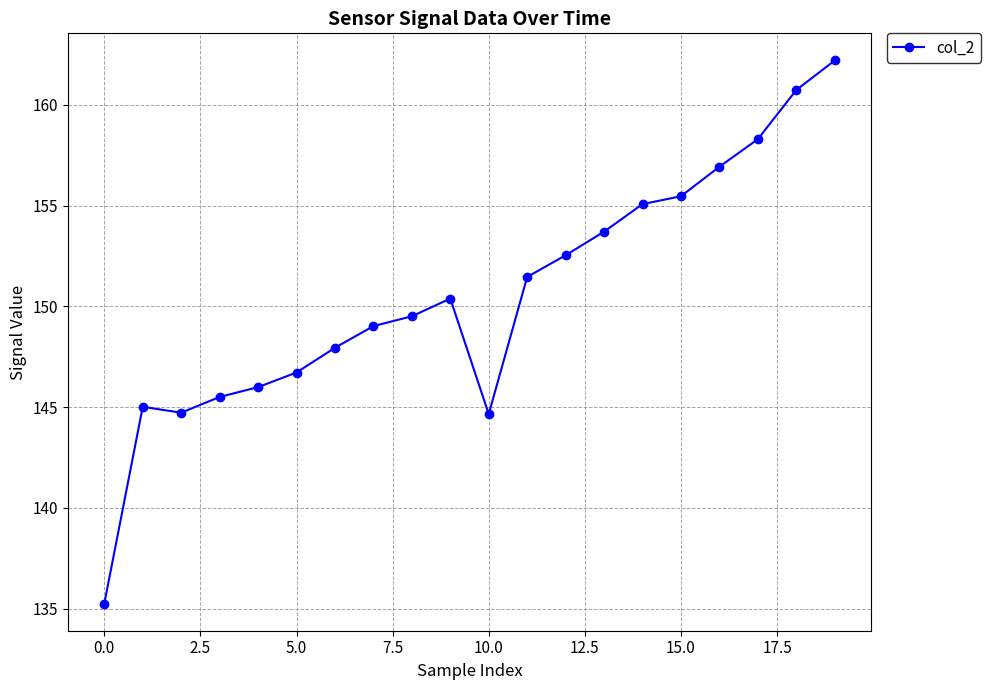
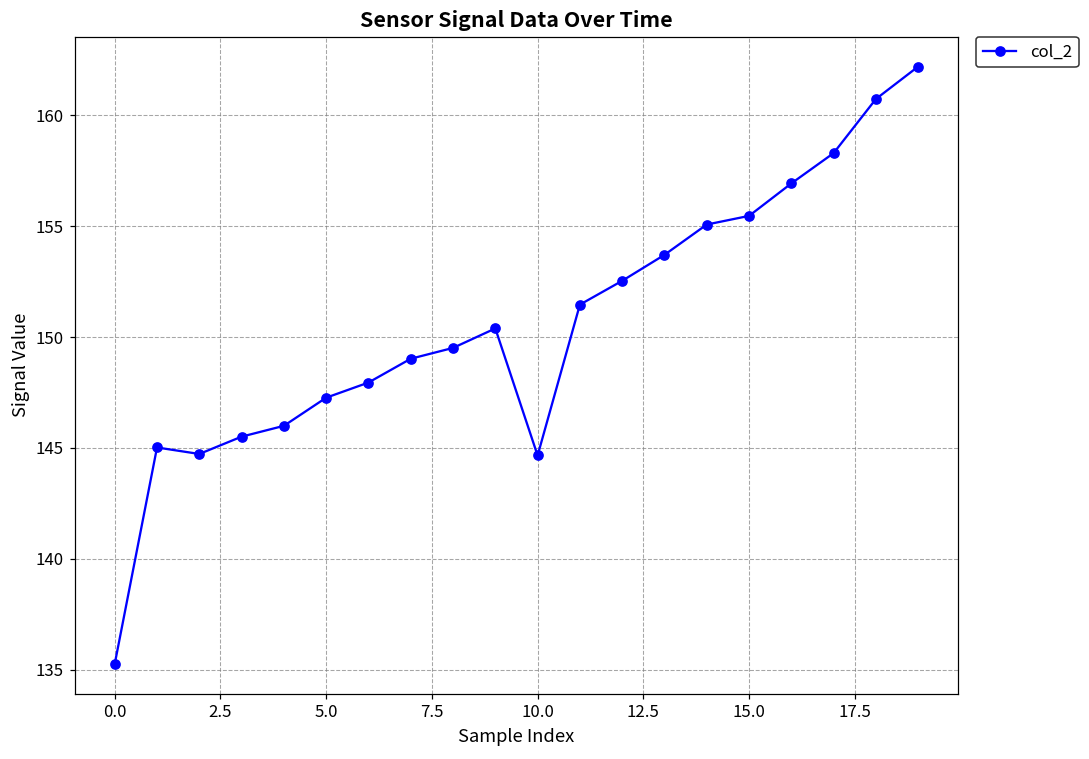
  {
    "0.0": 135.3,
-   "5.0": 146.7,
+   "5.0": 147.3,
    "10.0": 144.7,
    "15.0": 155.5
  }
